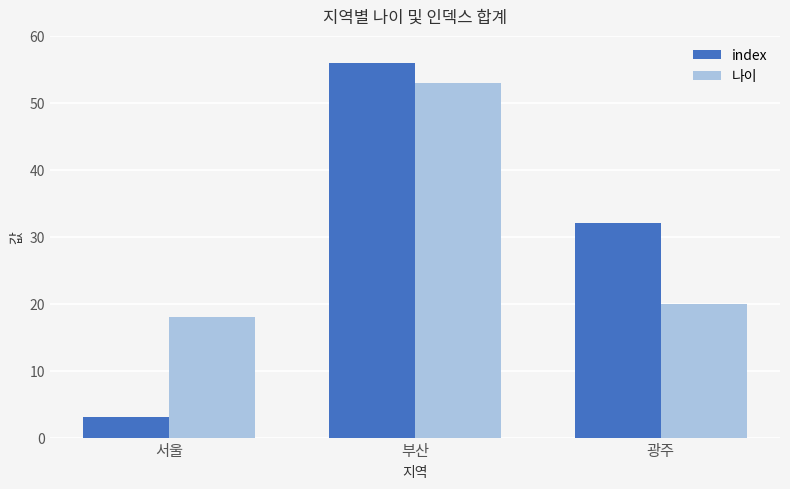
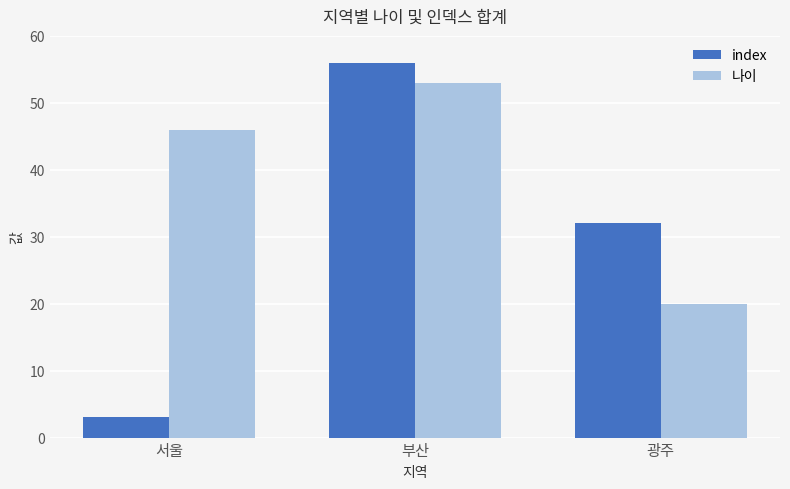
  {
    "index": {
      "서울": 3,
      "부산": 56,
      "광주": 32
    },
    "나이": {
-     "서울": 18,
+     "서울": 46,
      "부산": 53,
      "광주": 20
    }
  }
